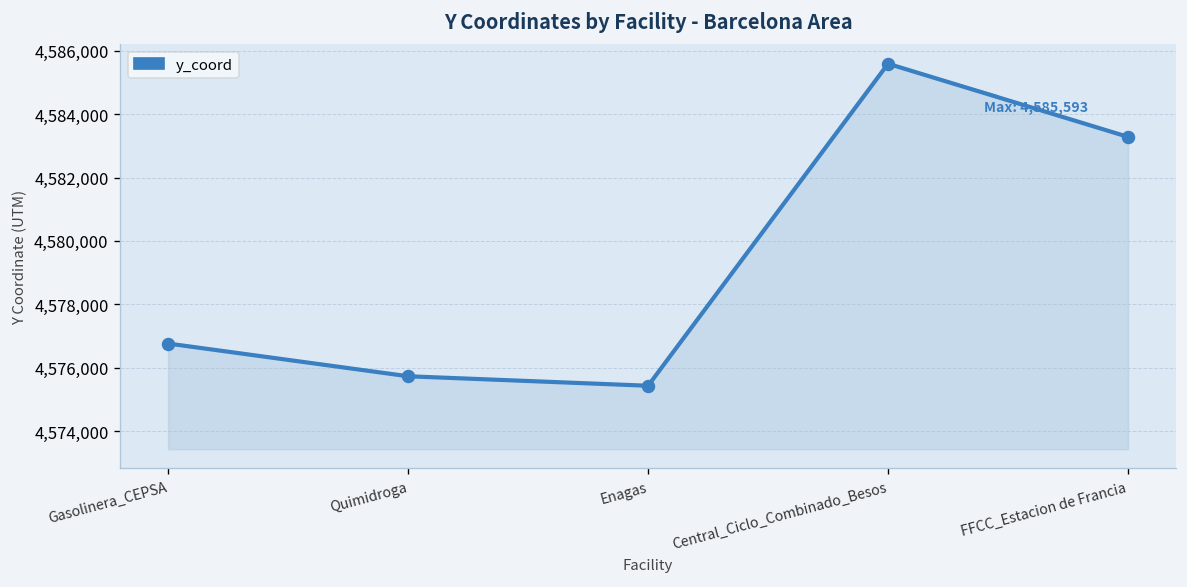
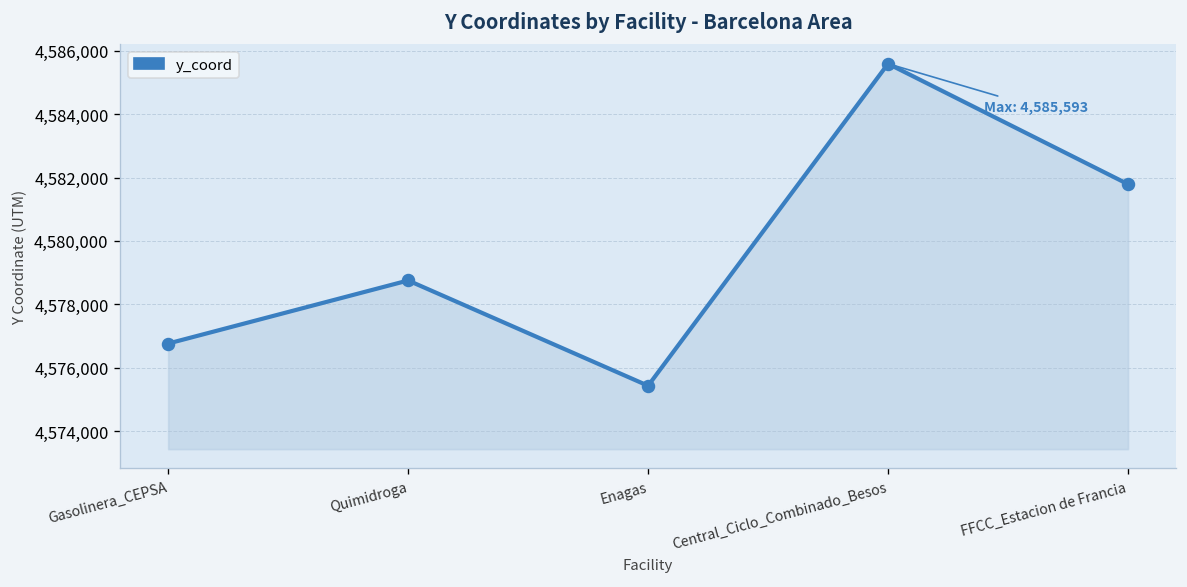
  {
    "Gasolinera_CEPSA": "4,576,800",
-   "Quimidroga": "4,575,700",
+   "Quimidroga": "4,578,800",
    "Enagas": "4,575,400",
-   "FFCC_Estacion de Francia": "4,583,300"
+   "FFCC_Estacion de Francia": "4,581,800"
  }
